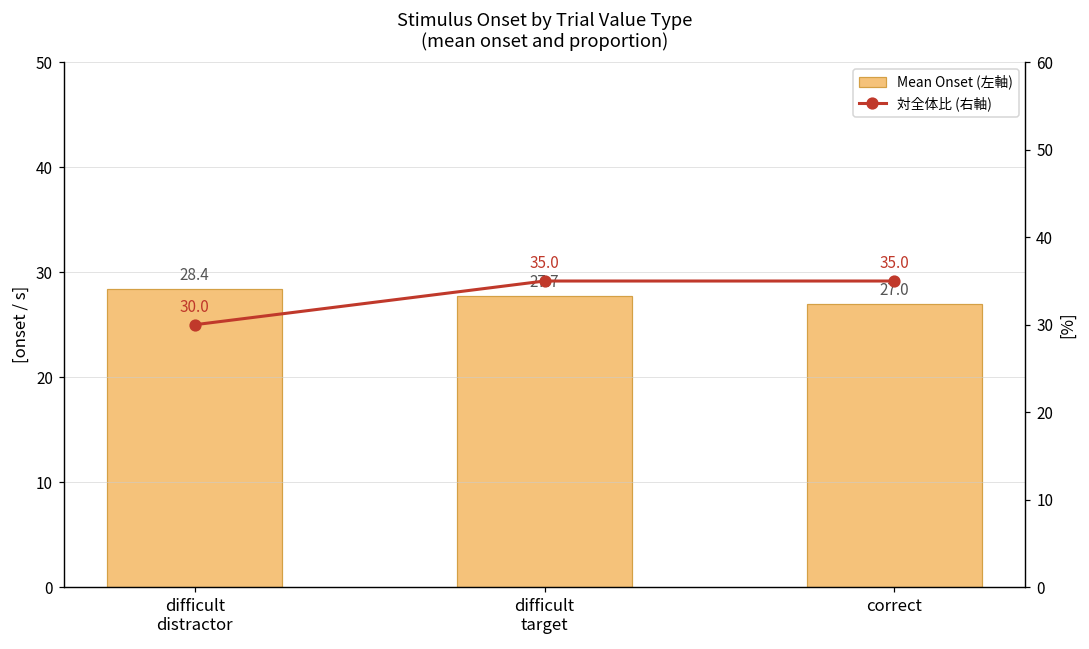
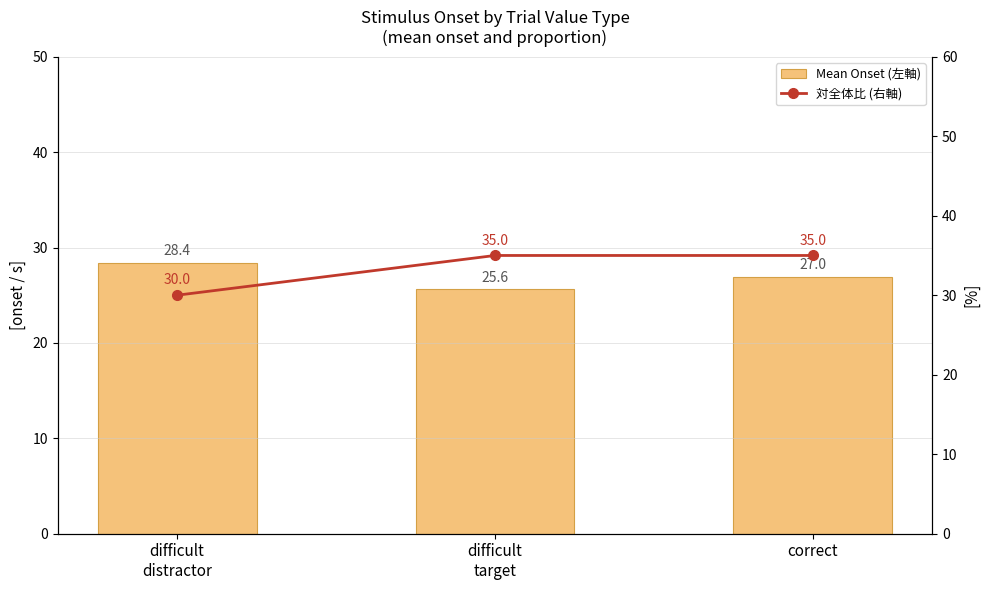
  {
    "Mean Onset (左軸)": {
      "difficult distractor": 28.4,
-     "difficult target": 27.7,
+     "difficult target": 25.6,
      "correct": 27.0
    },
    "対全体比 (右軸)": {
      "difficult distractor": 30.0,
      "difficult target": 35.0,
      "correct": 35.0
    }
  }
